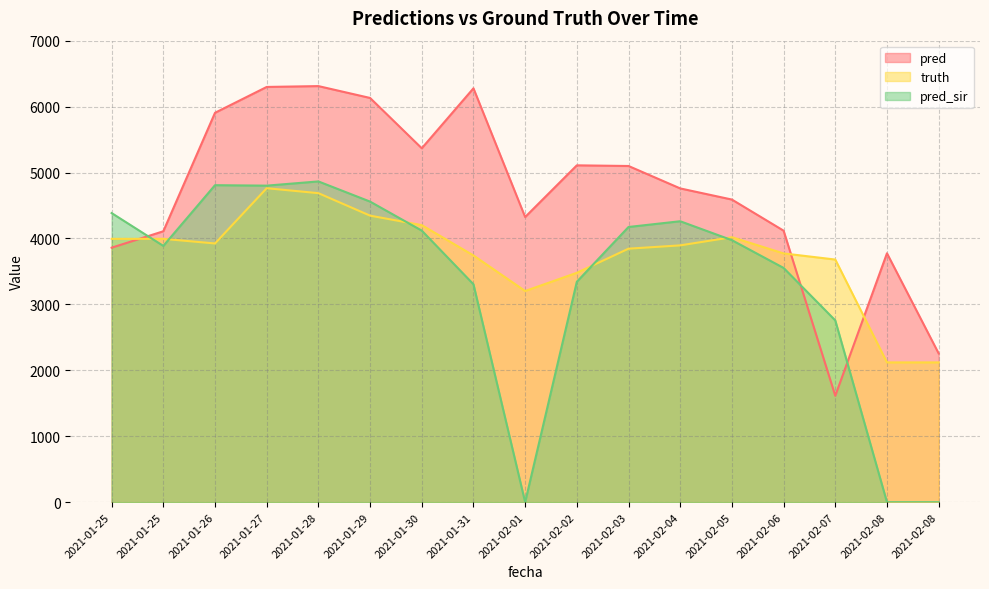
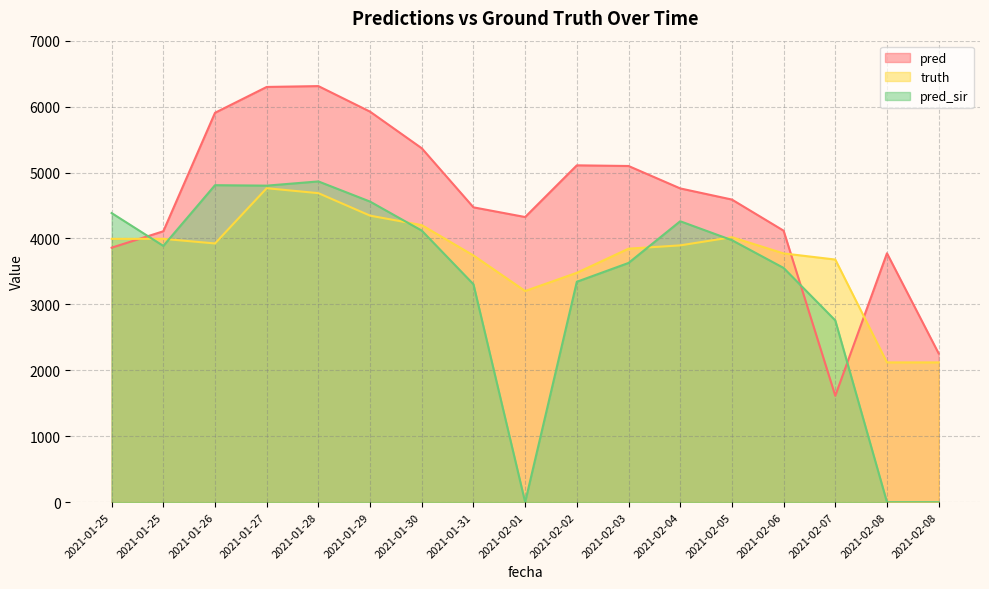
  {
    "pred": {
      "2021-01-26": 5900,
      "2021-01-27": 6300,
      "2021-01-28": 6300,
-     "2021-01-29": 6100,
+     "2021-01-29": 5900,
      "2021-01-30": 5400,
-     "2021-01-31": 6300,
+     "2021-01-31": 4500,
      "2021-02-01": 4300,
      "2021-02-02": 5100,
      "2021-02-03": 5100,
      "2021-02-04": 4800,
      "2021-02-05": 4600,
      "2021-02-06": 4100,
      "2021-02-07": 1600
    },
    "truth": {
      "2021-01-26": 3900,
      "2021-01-27": 4800,
      "2021-01-28": 4700,
      "2021-01-29": 4300,
      "2021-01-30": 4200,
      "2021-01-31": 3700,
      "2021-02-01": 3200,
      "2021-02-02": 3500,
      "2021-02-03": 3800,
      "2021-02-04": 3900,
      "2021-02-05": 4000,
      "2021-02-06": 3800,
      "2021-02-07": 3700
    },
    "pred_sir": {
      "2021-01-26": 4800,
      "2021-01-27": 4800,
      "2021-01-28": 4900,
      "2021-01-29": 4600,
      "2021-01-30": 4100,
      "2021-01-31": 3300,
      "2021-02-01": 0,
      "2021-02-02": 3300,
-     "2021-02-03": 4200,
+     "2021-02-03": 3600,
      "2021-02-04": 4300,
      "2021-02-05": 4000,
      "2021-02-06": 3600,
      "2021-02-07": 2800
    }
  }
